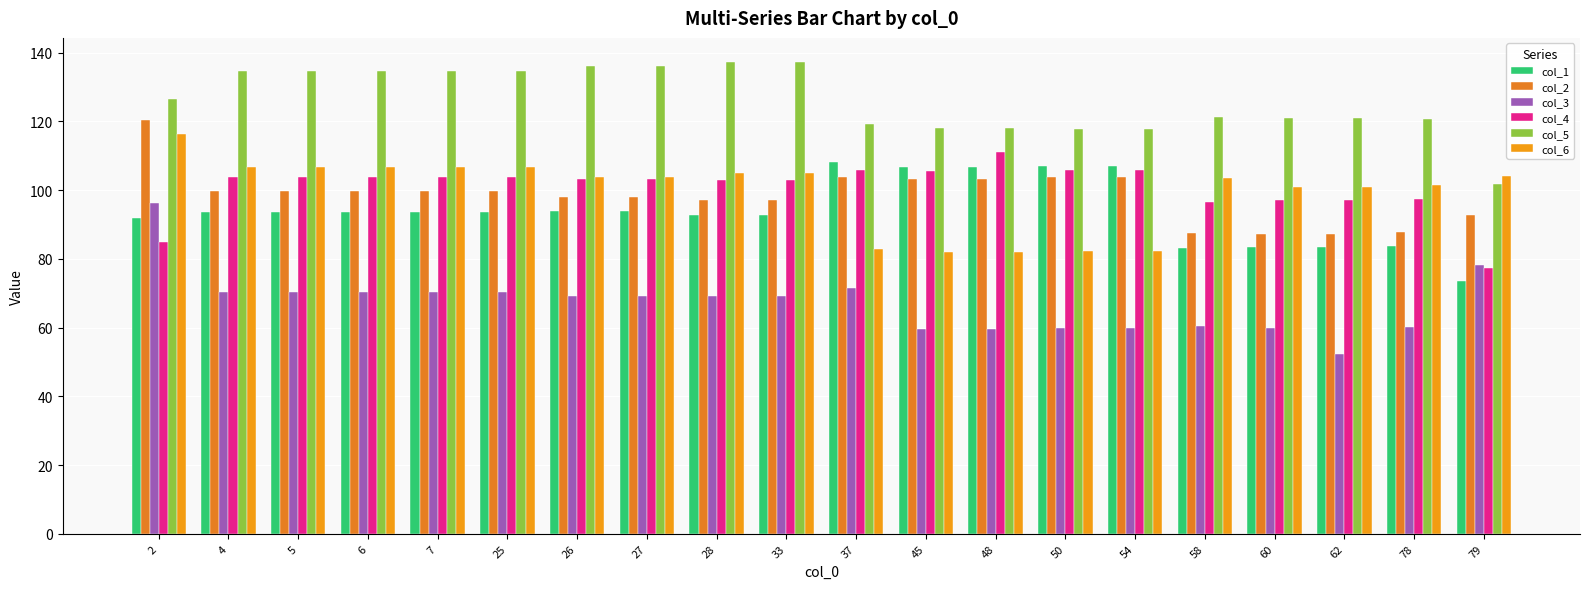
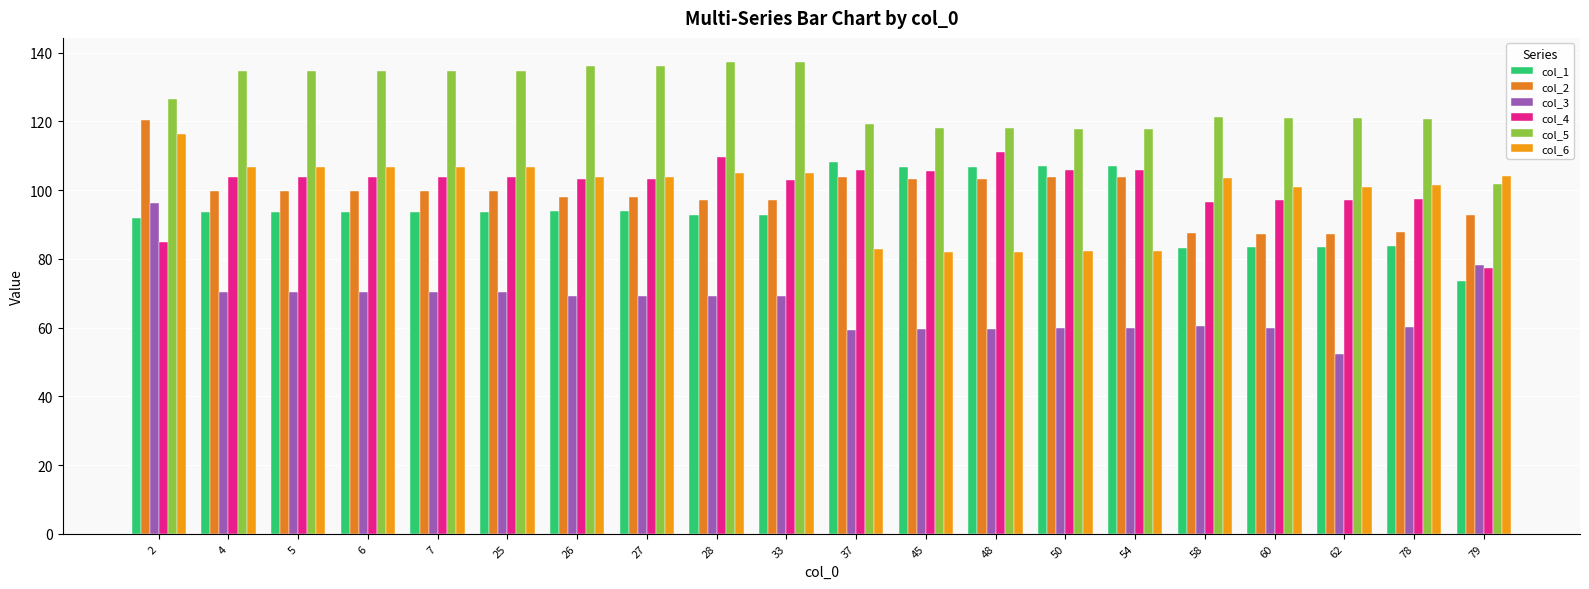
  {
    "col_1": {
      "2": 92,
      "4": 94,
      "5": 94,
      "6": 94,
      "7": 94,
      "25": 94,
      "26": 94,
      "27": 94,
      "28": 93,
      "33": 93,
      "37": 108,
      "45": 107,
      "48": 107,
      "50": 107,
      "54": 107,
      "58": 83,
      "60": 83,
      "62": 83,
      "78": 84,
      "79": 73
    },
    "col_3": {
      "2": 96,
      "4": 70,
      "5": 70,
      "6": 70,
      "7": 70,
      "25": 70,
      "26": 69,
      "27": 69,
      "28": 69,
      "33": 69,
-     "37": 71,
+     "37": 59,
      "45": 60,
      "48": 60,
      "50": 60,
      "54": 60,
      "58": 61,
      "60": 60,
      "62": 52,
      "78": 60,
      "79": 78
    },
    "col_4": {
      "2": 85,
      "4": 104,
      "5": 104,
      "6": 104,
      "7": 104,
      "25": 104,
      "26": 103,
      "27": 103,
-     "28": 103,
+     "28": 110,
      "33": 103,
      "37": 106,
      "45": 106,
      "48": 111,
      "50": 106,
      "54": 106,
      "58": 97,
      "60": 97,
      "62": 97,
      "78": 97,
      "79": 77
    },
    "col_5": {
      "2": 126,
      "4": 135,
      "5": 135,
      "6": 135,
      "7": 135,
      "25": 135,
      "26": 136,
      "27": 136,
      "28": 137,
      "33": 137,
      "37": 119,
      "45": 118,
      "48": 118,
      "50": 118,
      "54": 118,
      "58": 121,
      "60": 121,
      "62": 121,
      "78": 121,
      "79": 102
    }
  }
